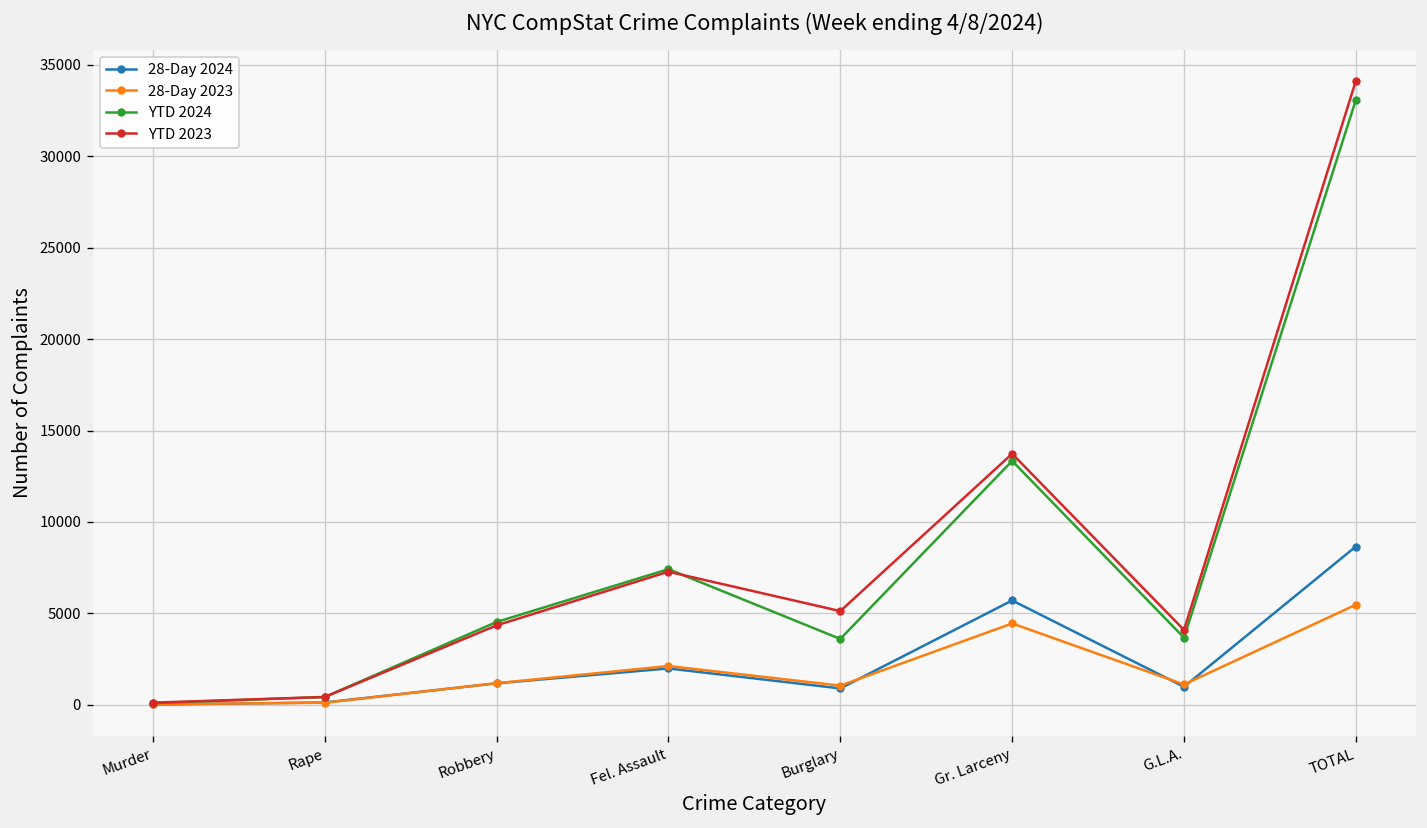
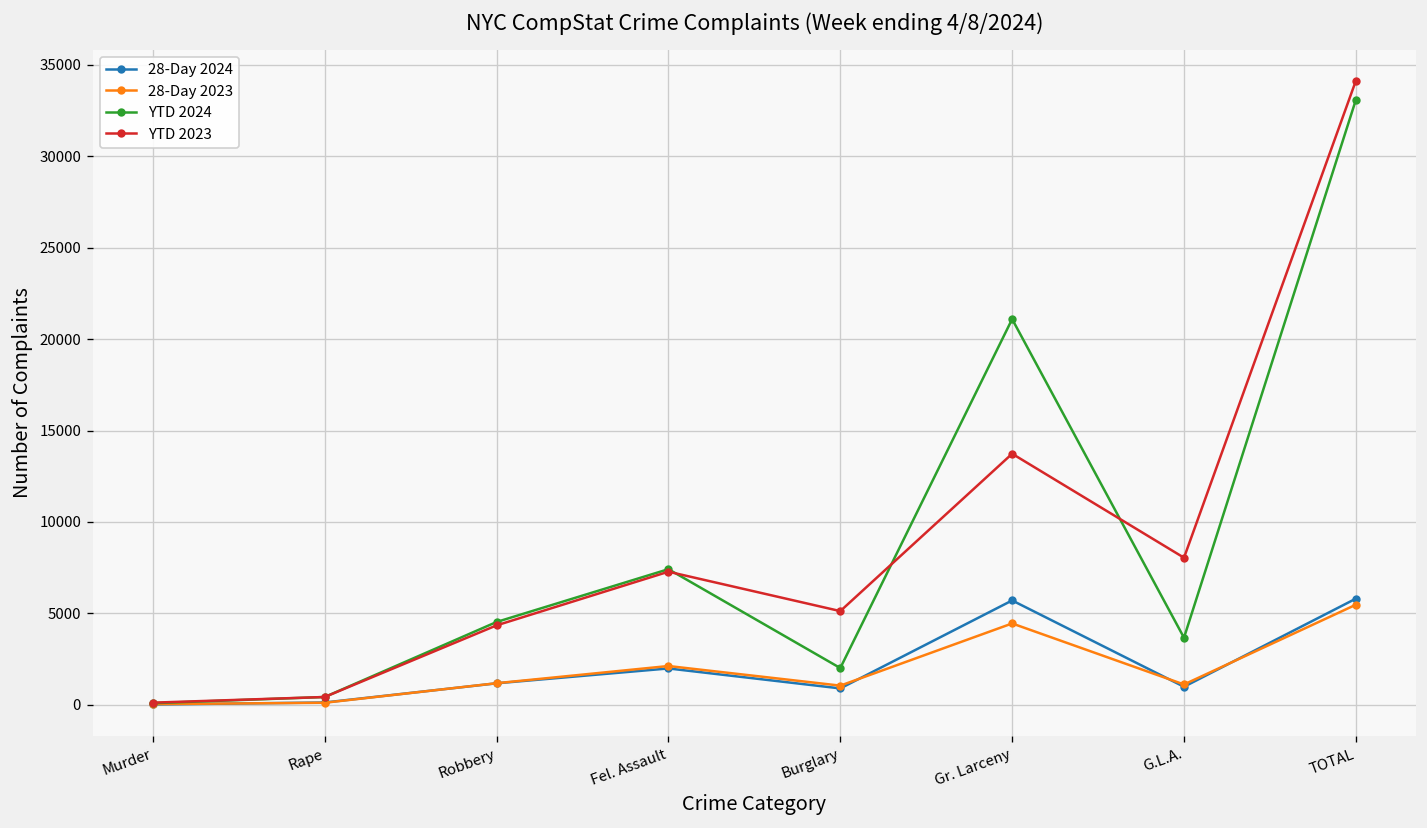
  {
    "28-Day 2024": {
      "Gr. Larceny": 5700,
-     "TOTAL": 8700
+     "TOTAL": 5800
    },
    "28-Day 2023": {
      "Gr. Larceny": 4500,
      "TOTAL": 5500
    },
    "YTD 2024": {
      "Robbery": 4500,
-     "Burglary": 3600,
-     "Gr. Larceny": 13300,
+     "Burglary": 2000,
+     "Gr. Larceny": 21100,
      "G.L.A.": 3700,
      "TOTAL": 33100
    },
    "YTD 2023": {
      "Robbery": 4300,
      "Burglary": 5100,
      "Gr. Larceny": 13700,
-     "G.L.A.": 4100,
+     "G.L.A.": 8000,
      "TOTAL": 34100
    }
  }
